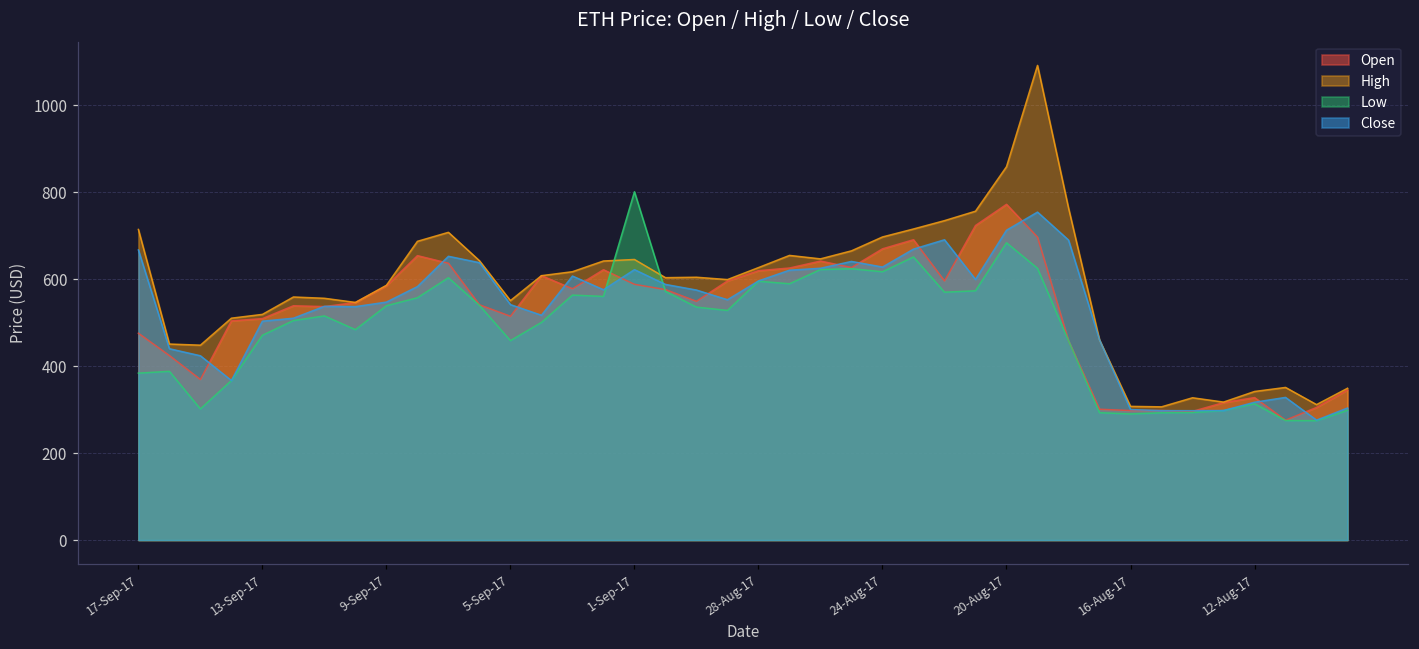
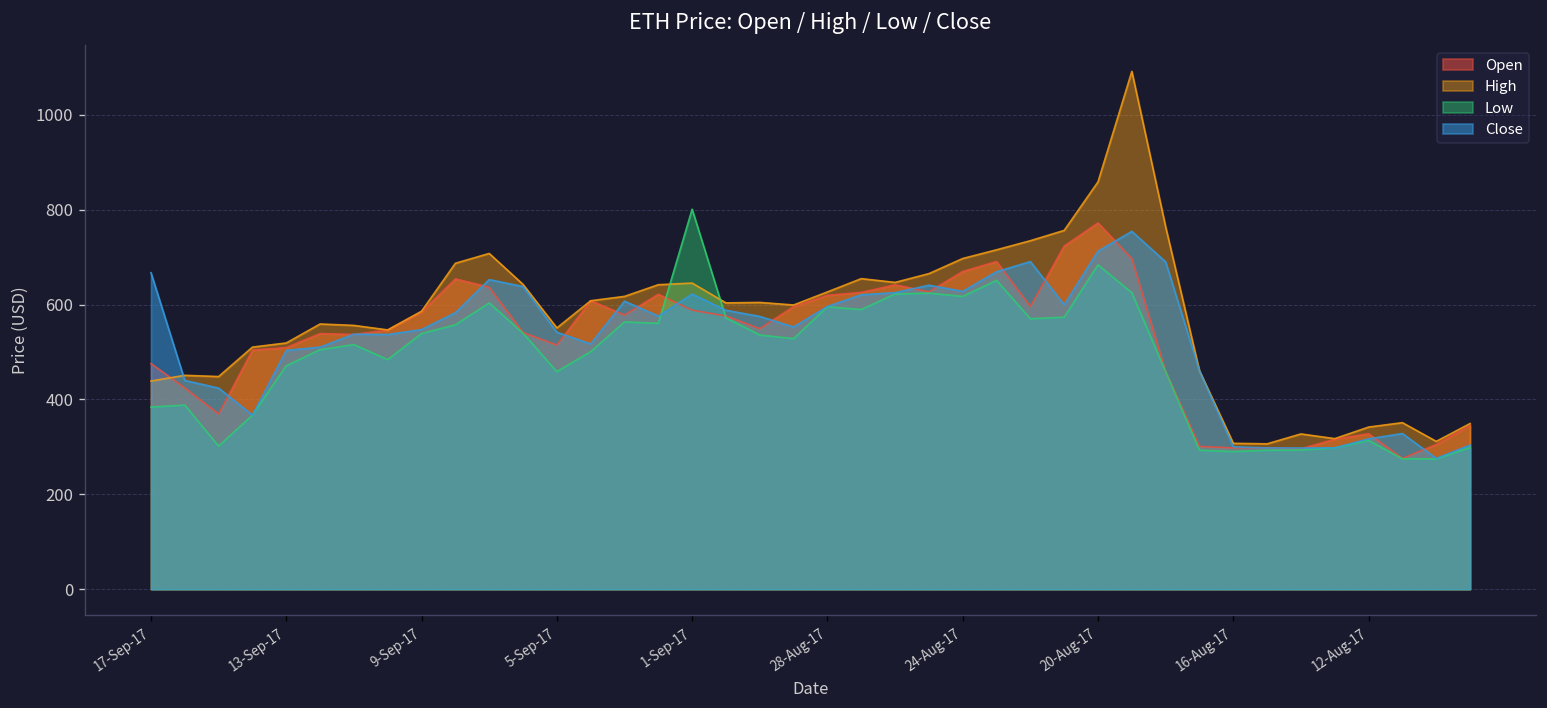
  {
    "Open": {
      "17-Sep-17": 480,
      "5-Sep-17": 510,
      "1-Sep-17": 590,
      "28-Aug-17": 620,
      "24-Aug-17": 670,
      "20-Aug-17": 770,
      "12-Aug-17": 330
    },
    "High": {
-     "17-Sep-17": 710,
+     "17-Sep-17": 440,
      "13-Sep-17": 520,
      "5-Sep-17": 550,
      "1-Sep-17": 650,
      "28-Aug-17": 630,
      "24-Aug-17": 700,
      "20-Aug-17": 860,
      "16-Aug-17": 310,
      "12-Aug-17": 340
    },
    "Low": {
      "17-Sep-17": 380,
      "13-Sep-17": 470,
      "9-Sep-17": 540,
      "5-Sep-17": 460,
      "1-Sep-17": 800,
      "24-Aug-17": 620,
      "20-Aug-17": 680,
      "16-Aug-17": 290
    },
    "Close": {
      "17-Sep-17": 670,
      "9-Sep-17": 550,
      "5-Sep-17": 540,
      "1-Sep-17": 620,
      "24-Aug-17": 630,
      "20-Aug-17": 710
    }
  }
